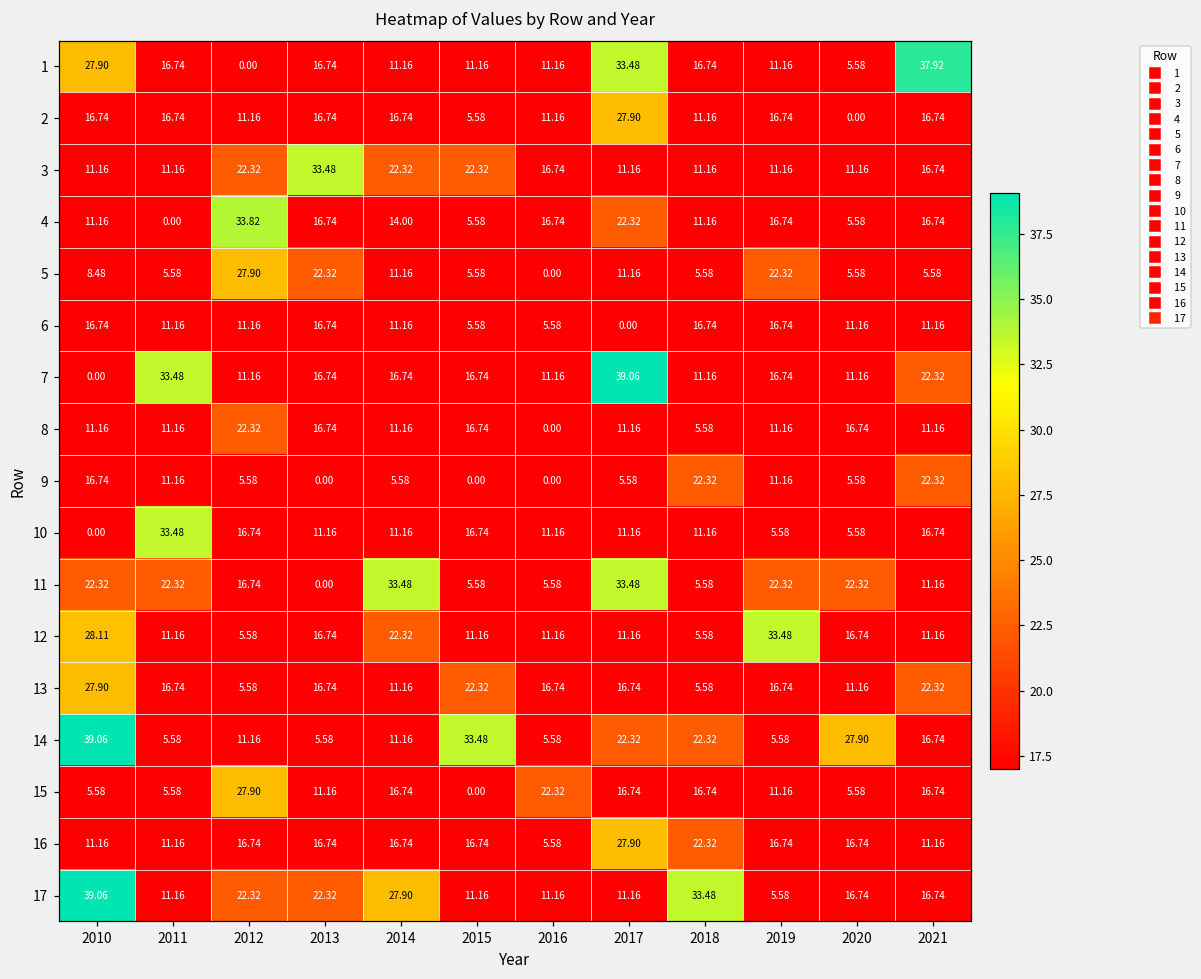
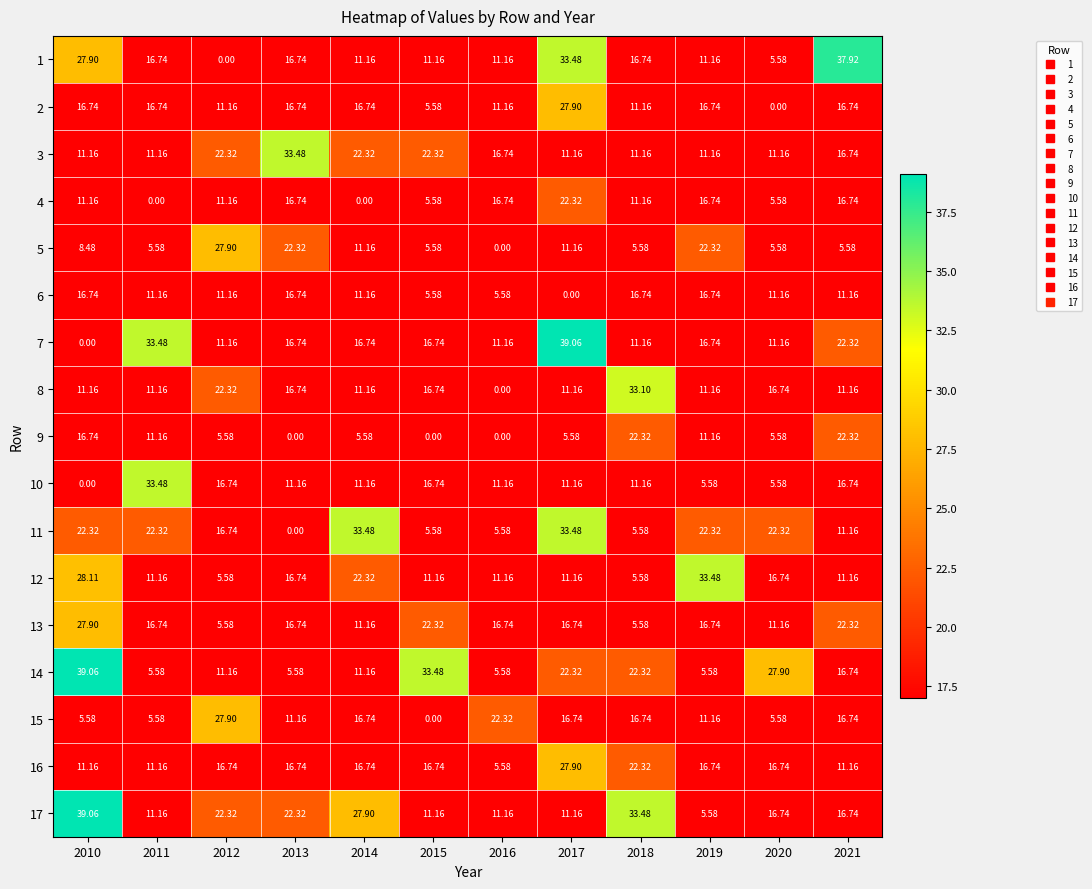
  {
    "4": {
      "2010": 11.16,
      "2011": 0.00,
-     "2012": 33.82,
+     "2012": 11.16,
      "2013": 16.74,
-     "2014": 14.00,
+     "2014": 0.00,
      "2015": 5.58,
      "2016": 16.74,
      "2017": 22.32,
      "2018": 11.16,
      "2019": 16.74,
      "2020": 5.58,
      "2021": 16.74
    },
    "8": {
      "2010": 11.16,
      "2011": 11.16,
      "2012": 22.32,
      "2013": 16.74,
      "2014": 11.16,
      "2015": 16.74,
      "2016": 0.00,
      "2017": 11.16,
-     "2018": 5.58,
+     "2018": 33.10,
      "2019": 11.16,
      "2020": 16.74,
      "2021": 11.16
    }
  }
